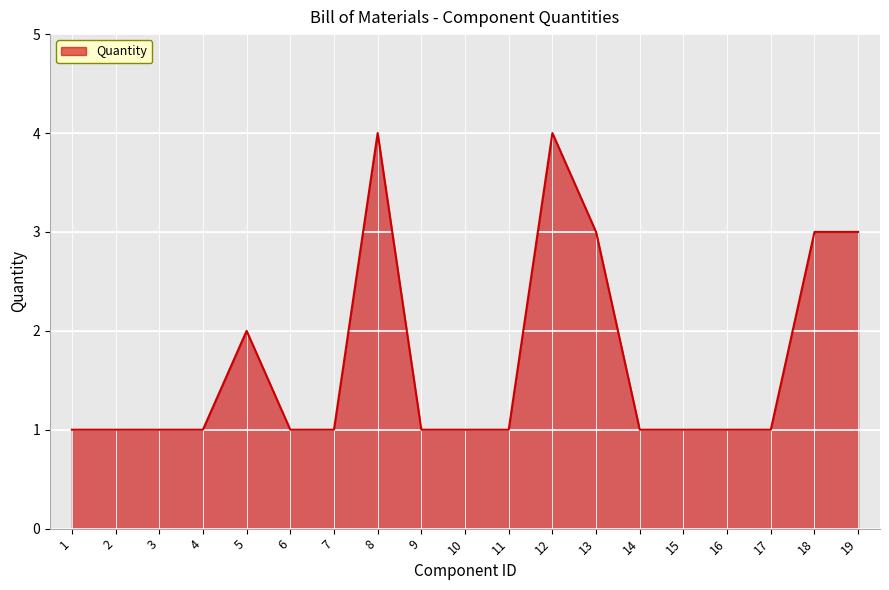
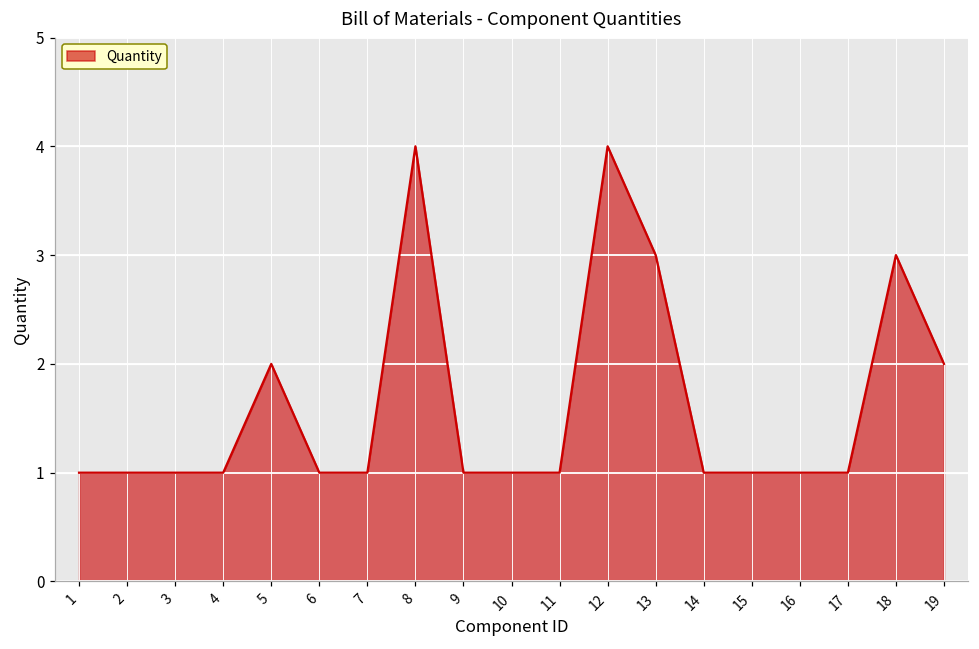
  {
    "1": 1,
    "2": 1,
    "3": 1,
    "4": 1,
    "5": 2,
    "6": 1,
    "7": 1,
    "8": 4,
    "9": 1,
    "10": 1,
    "11": 1,
    "12": 4,
    "13": 3,
    "14": 1,
    "15": 1,
    "16": 1,
    "17": 1,
    "18": 3,
-   "19": 3
+   "19": 2
  }
